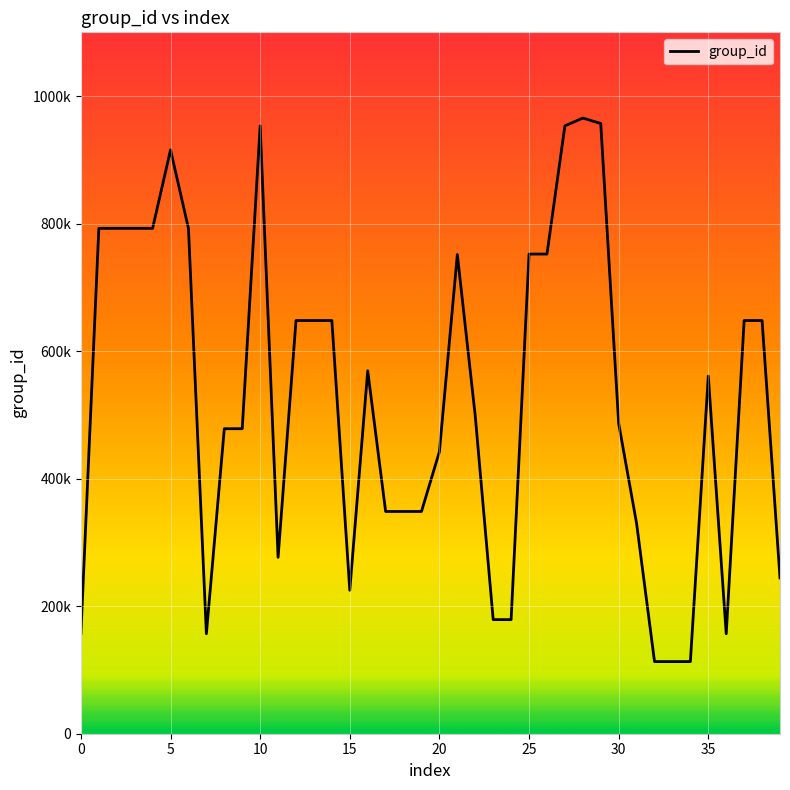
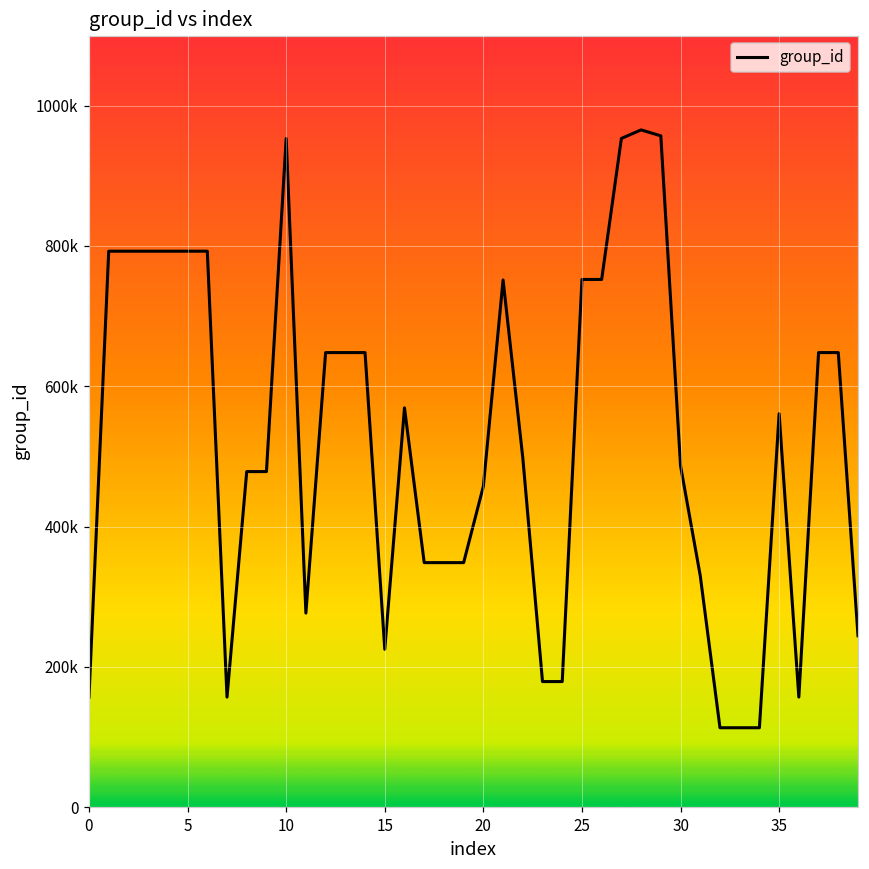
  {
    "0": 160000,
-   "5": 920000,
+   "5": 790000,
    "10": 950000,
    "15": 220000,
-   "20": 440000,
+   "20": 460000,
    "25": 750000,
    "30": 490000,
    "35": 560000
  }
